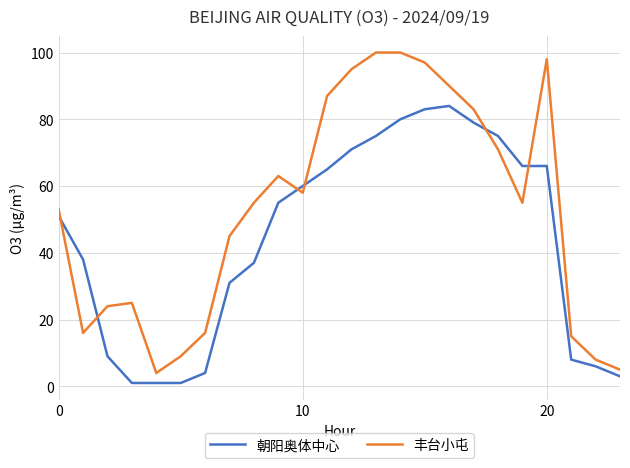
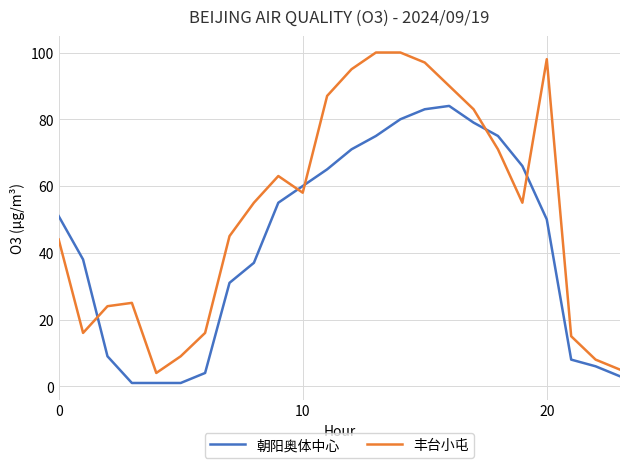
  {
    "朝阳奥体中心": {
      "0": 51,
      "10": 60,
-     "20": 66
+     "20": 50
    },
    "丰台小屯": {
-     "0": 53,
+     "0": 44,
      "10": 58,
      "20": 98
    }
  }
